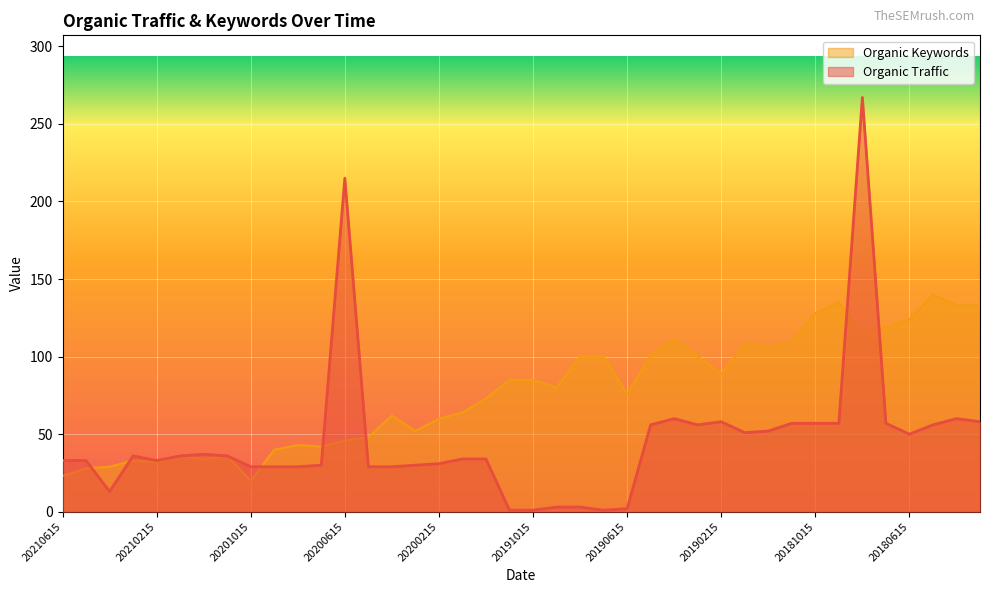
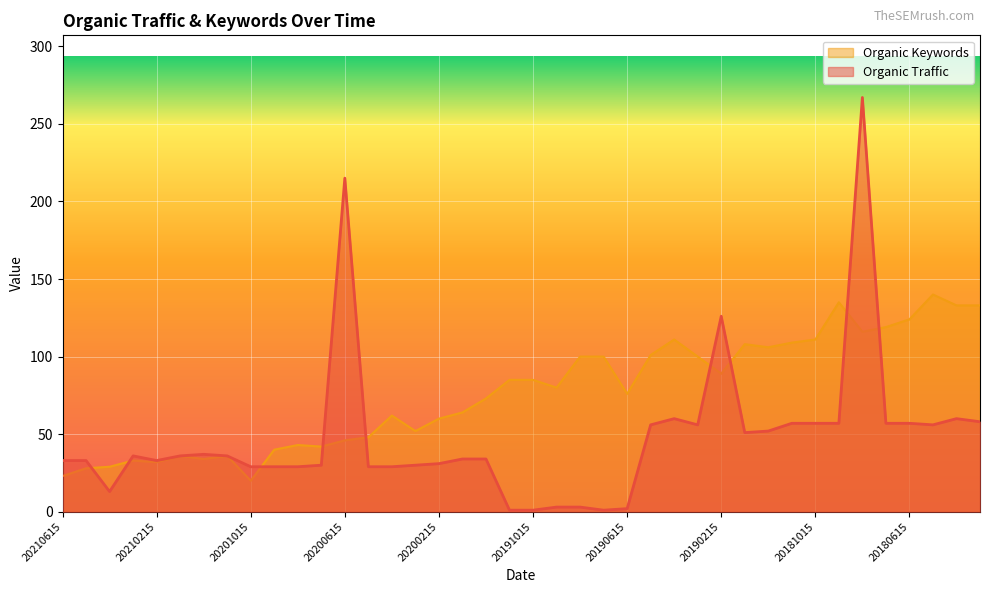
  {
    "Organic Keywords": {
      "20210615": 23,
      "20201015": 20,
      "20200615": 46,
      "20200215": 60,
      "20191015": 85,
      "20190615": 76,
      "20190215": 89,
-     "20181015": 128,
+     "20181015": 111,
      "20180615": 124
    },
    "Organic Traffic": {
      "20210615": 33,
      "20201015": 29,
      "20200615": 215,
      "20200215": 31,
      "20191015": 1,
      "20190615": 2,
-     "20190215": 58,
+     "20190215": 126,
      "20181015": 57,
-     "20180615": 50
+     "20180615": 57
    }
  }
